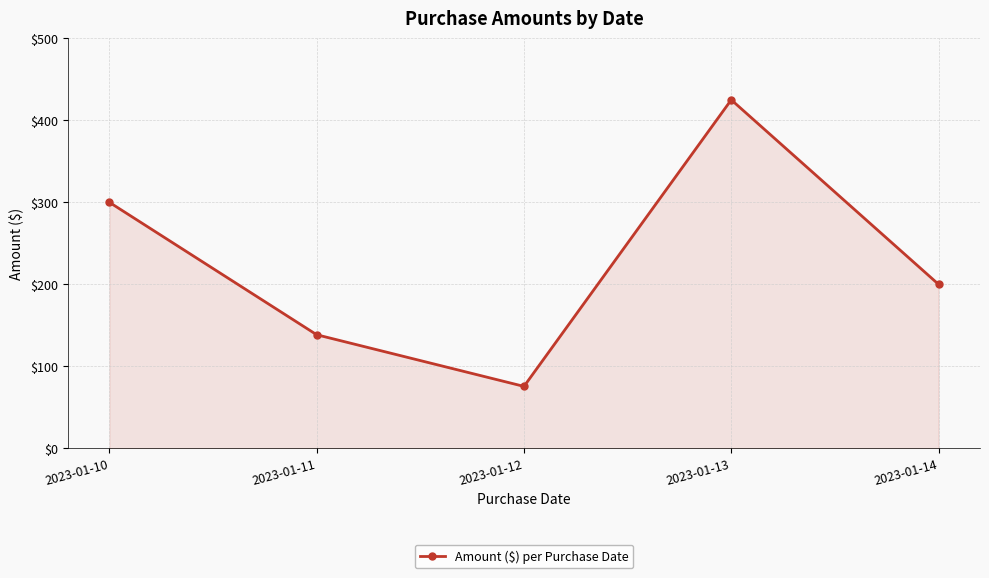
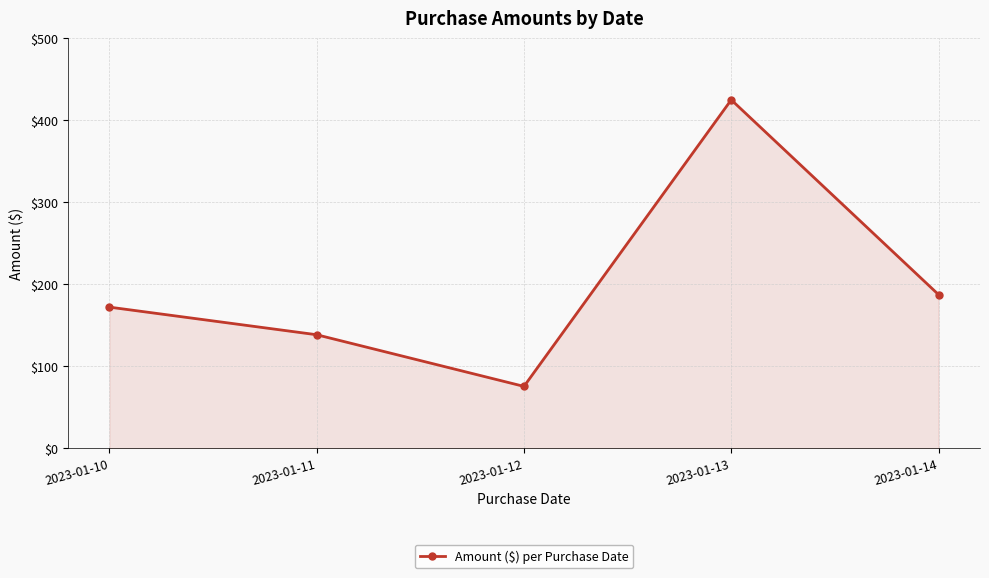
  {
-   "2023-01-10": "$300",
+   "2023-01-10": "$170",
    "2023-01-11": "$140",
    "2023-01-12": "$80",
    "2023-01-13": "$430",
-   "2023-01-14": "$200"
+   "2023-01-14": "$190"
  }
